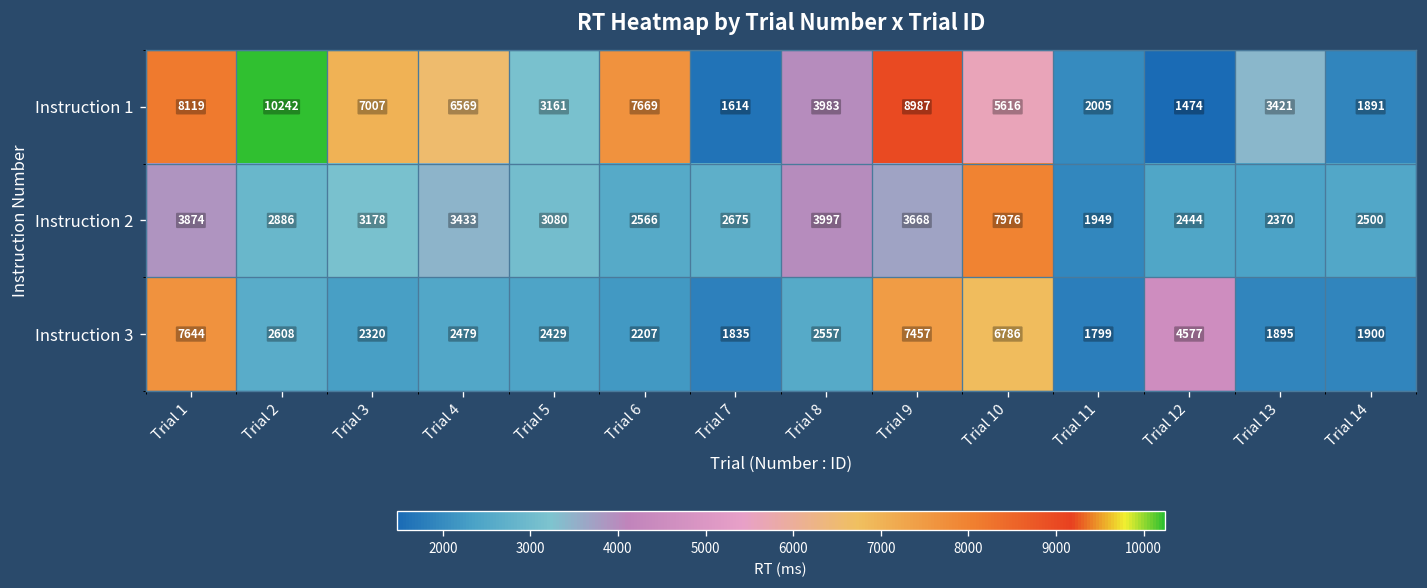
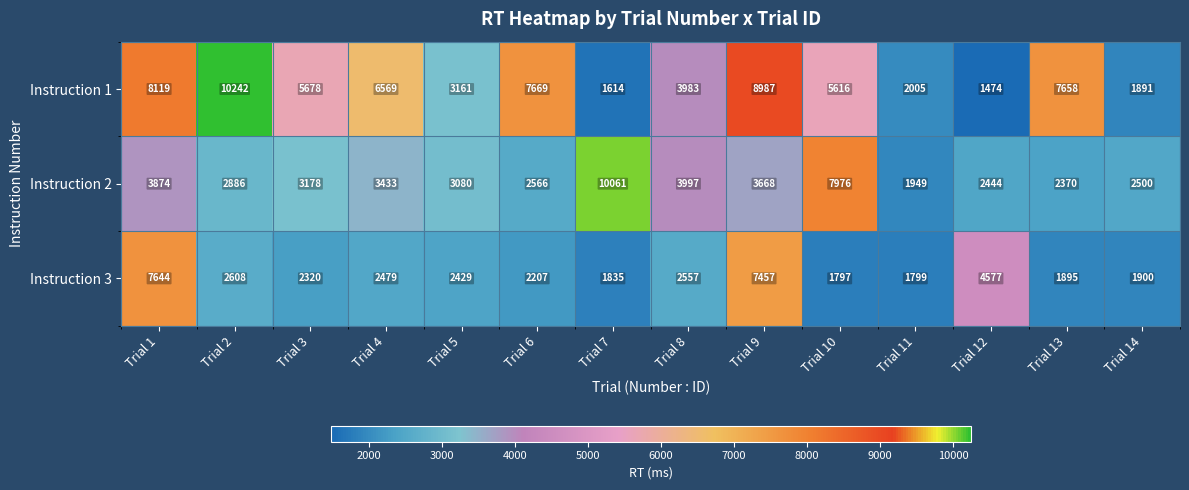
  {
    "Instruction 1": {
-     "Trial 3": 7007,
-     "Trial 13": 3421
+     "Trial 3": 5678,
+     "Trial 13": 7658
    },
    "Instruction 2": {
-     "Trial 7": 2675
+     "Trial 7": 10061
    },
    "Instruction 3": {
-     "Trial 10": 6786
+     "Trial 10": 1797
    }
  }
